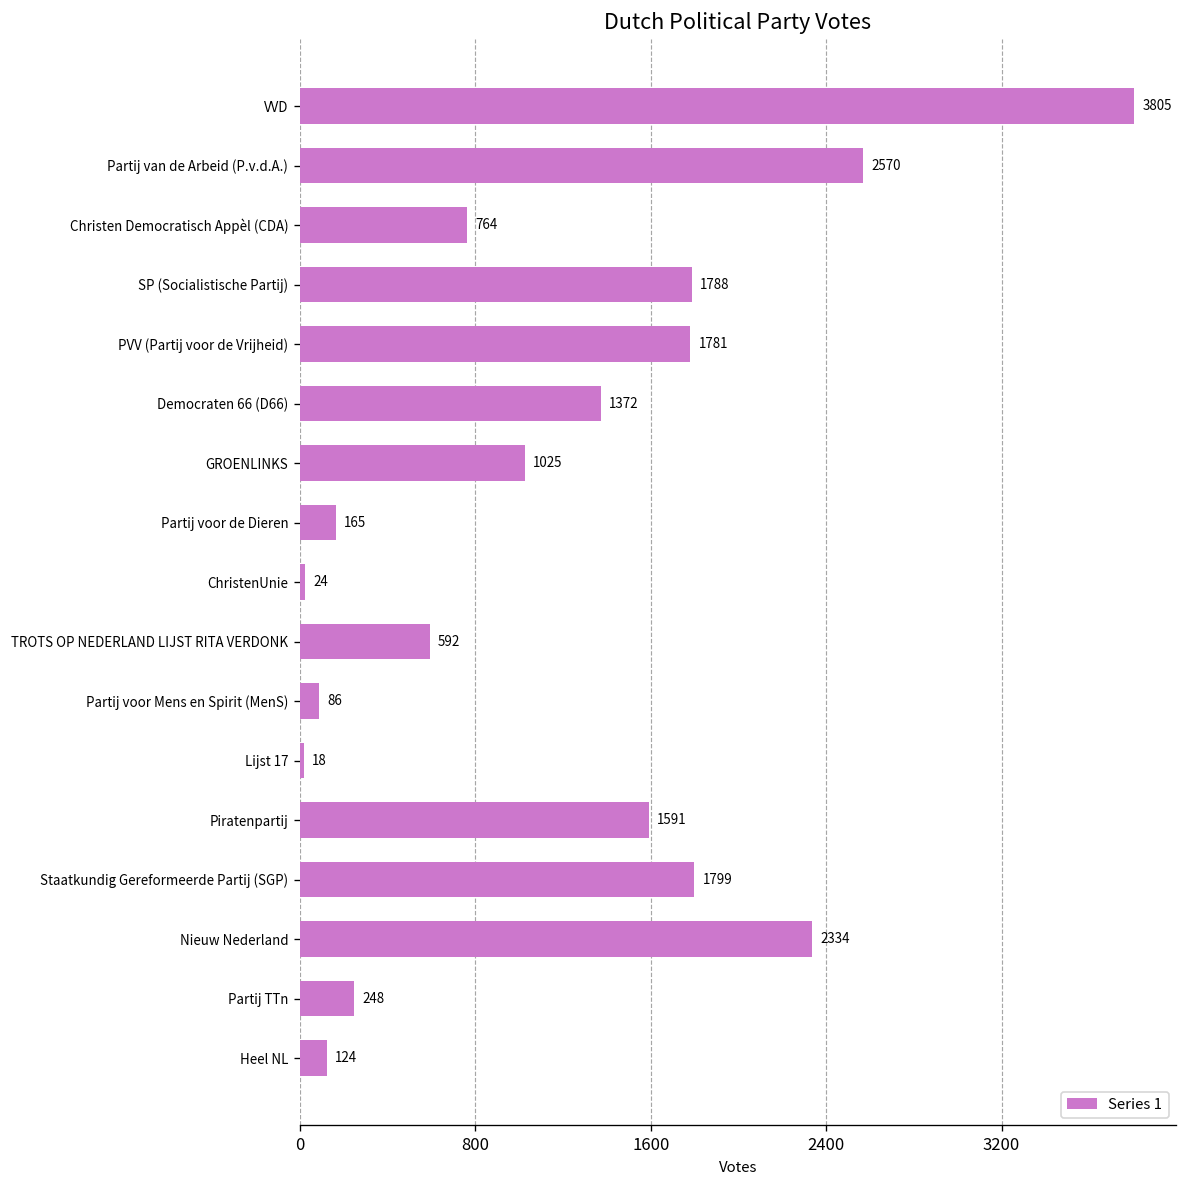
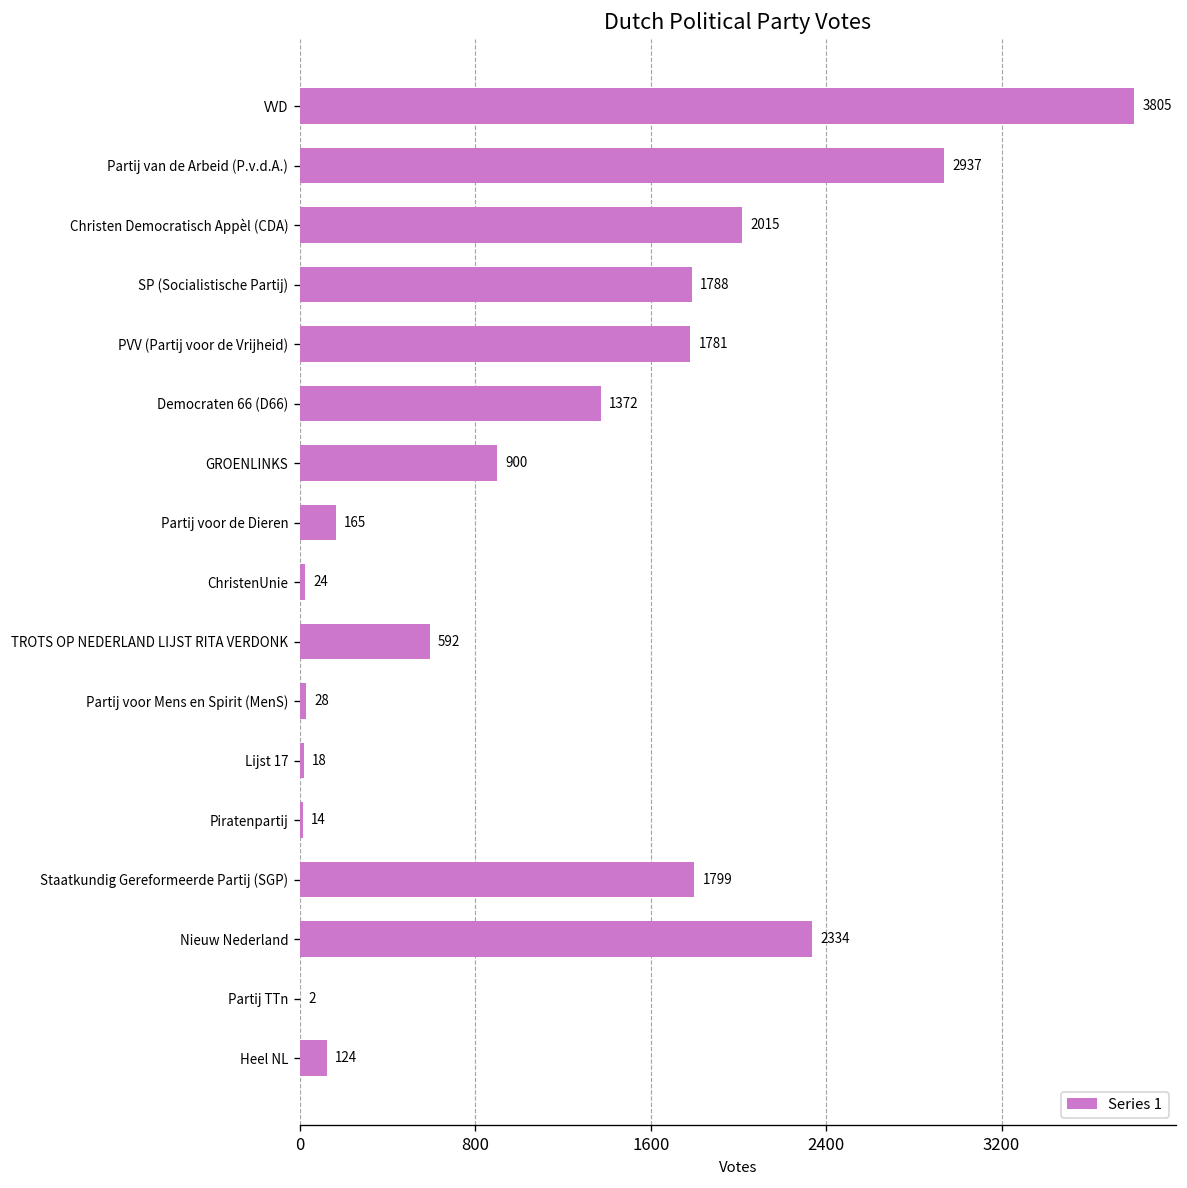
  {
    "VVD": 3805,
-   "Partij van de Arbeid (P.v.d.A.)": 2570,
-   "Christen Democratisch Appèl (CDA)": 764,
+   "Partij van de Arbeid (P.v.d.A.)": 2937,
+   "Christen Democratisch Appèl (CDA)": 2015,
    "SP (Socialistische Partij)": 1788,
    "PVV (Partij voor de Vrijheid)": 1781,
    "Democraten 66 (D66)": 1372,
-   "GROENLINKS": 1025,
+   "GROENLINKS": 900,
    "Partij voor de Dieren": 165,
    "ChristenUnie": 24,
    "TROTS OP NEDERLAND LIJST RITA VERDONK": 592,
-   "Partij voor Mens en Spirit (MenS)": 86,
+   "Partij voor Mens en Spirit (MenS)": 28,
    "Lijst 17": 18,
-   "Piratenpartij": 1591,
+   "Piratenpartij": 14,
    "Staatkundig Gereformeerde Partij (SGP)": 1799,
    "Nieuw Nederland": 2334,
-   "Partij TTn": 248,
+   "Partij TTn": 2,
    "Heel NL": 124
  }
